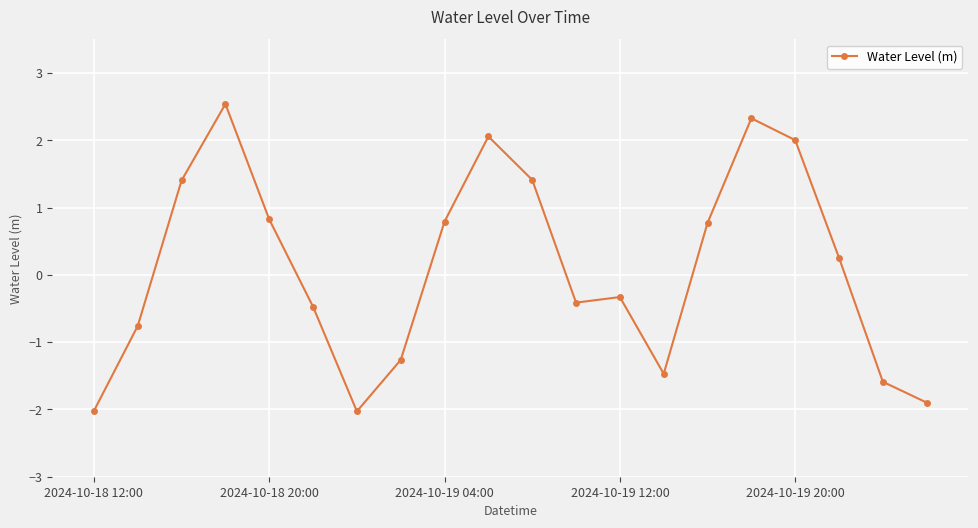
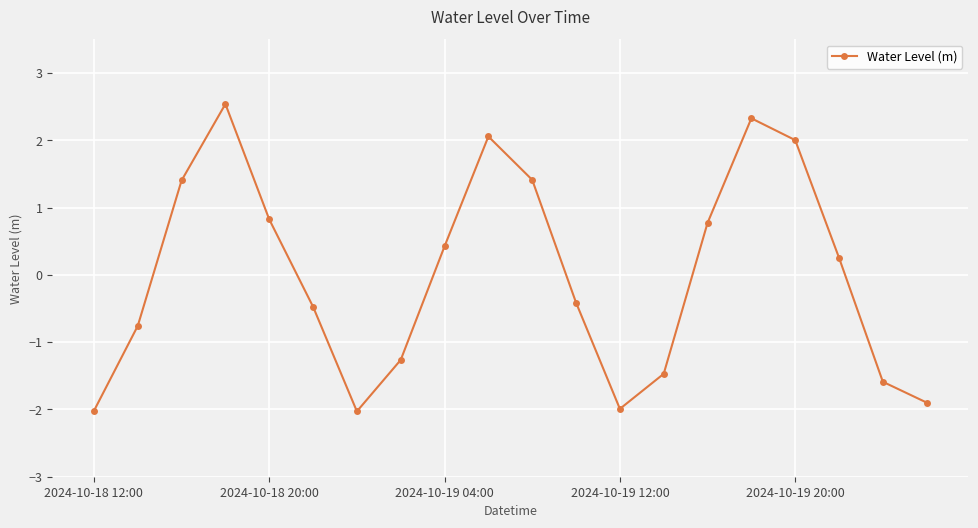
  {
    "2024-10-18 12:00": -2.0,
    "2024-10-18 20:00": 0.8,
-   "2024-10-19 04:00": 0.8,
-   "2024-10-19 12:00": -0.3,
+   "2024-10-19 04:00": 0.4,
+   "2024-10-19 12:00": -2.0,
    "2024-10-19 20:00": 2.0
  }
